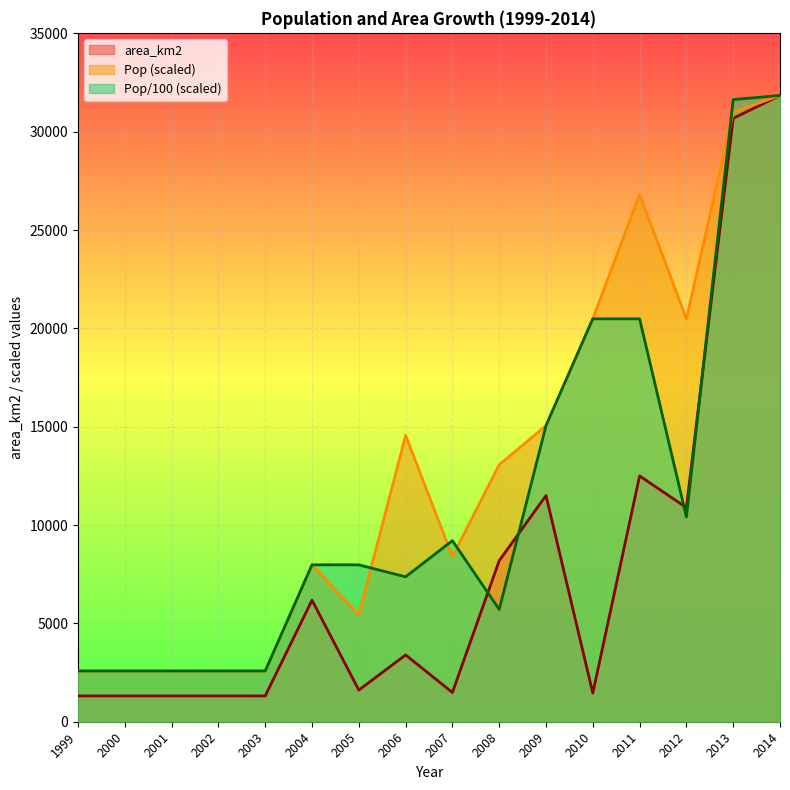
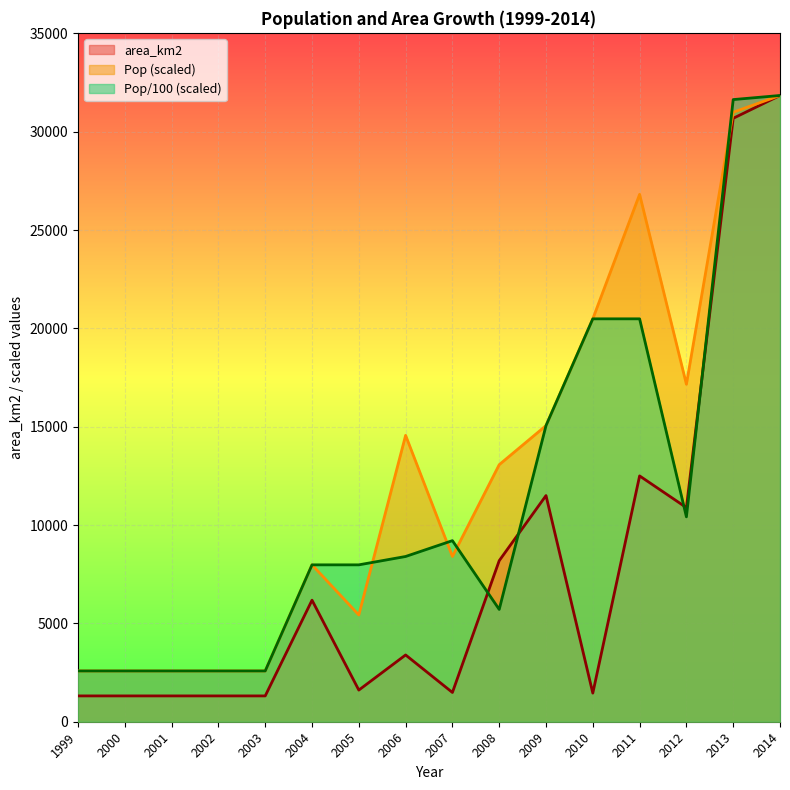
  {
    "area_km2": {
      "1999": 1300,
      "2000": 1300,
      "2001": 1300,
      "2002": 1300,
      "2003": 1300,
      "2004": 6200,
      "2005": 1600,
      "2006": 3400,
      "2007": 1500,
      "2008": 8200,
      "2009": 11500,
      "2010": 1500,
      "2011": 12500,
      "2012": 10900,
      "2013": 30700
    },
    "Pop (scaled)": {
      "2005": 5400,
      "2006": 14600,
      "2007": 8400,
      "2008": 13100,
      "2011": 26800,
-     "2012": 20500,
+     "2012": 17200,
      "2013": 31000
    },
    "Pop/100 (scaled)": {
      "2005": 8000,
-     "2006": 7400,
+     "2006": 8400,
      "2007": 9200,
      "2008": 5700,
      "2011": 20500,
      "2012": 10400,
      "2013": 31600
    }
  }
